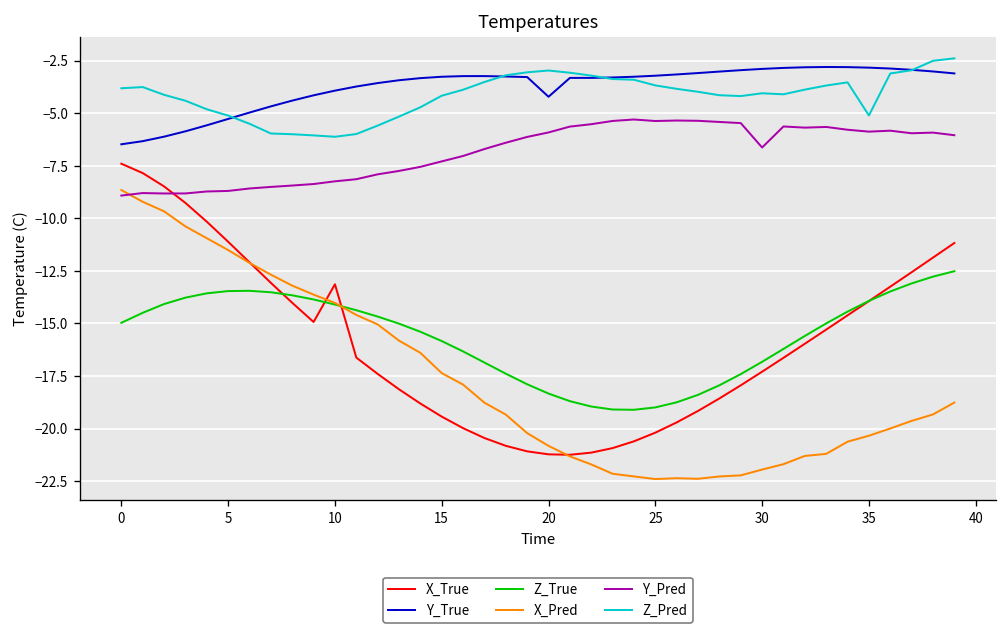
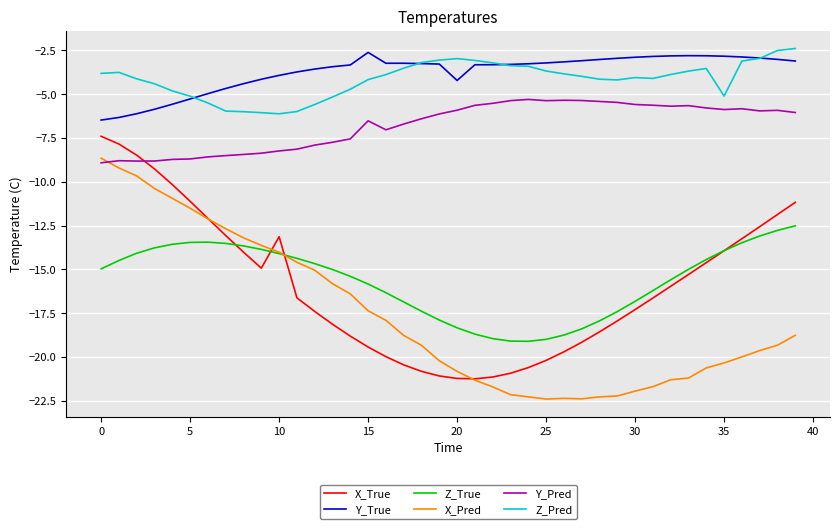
  {
    "X_True": {
      "0": -7.4,
      "5": -11.1,
      "10": -13.1,
      "15": -19.4,
      "20": -21.2,
      "25": -20.2,
      "30": -17.3
    },
    "Y_True": {
      "0": -6.5,
      "5": -5.3,
      "10": -3.9,
-     "15": -3.3,
+     "15": -2.6,
      "20": -4.2,
      "25": -3.2,
      "30": -2.9,
      "35": -2.8
    },
    "Z_True": {
      "0": -15.0,
      "5": -13.5,
      "15": -15.8,
      "20": -18.3,
      "25": -19.0,
      "30": -16.8
    },
    "X_Pred": {
      "0": -8.7,
      "5": -11.5,
      "15": -17.4,
      "20": -20.8,
      "25": -22.4,
      "30": -21.9,
      "35": -20.3
    },
    "Y_Pred": {
      "0": -8.9,
      "5": -8.7,
      "10": -8.2,
-     "15": -7.3,
+     "15": -6.5,
      "20": -5.9,
      "25": -5.4,
-     "30": -6.6,
+     "30": -5.6,
      "35": -5.9
    },
    "Z_Pred": {
      "0": -3.8,
      "5": -5.1,
      "10": -6.1,
      "15": -4.2,
      "20": -3.0,
      "25": -3.7,
      "30": -4.1,
      "35": -5.1
    }
  }
